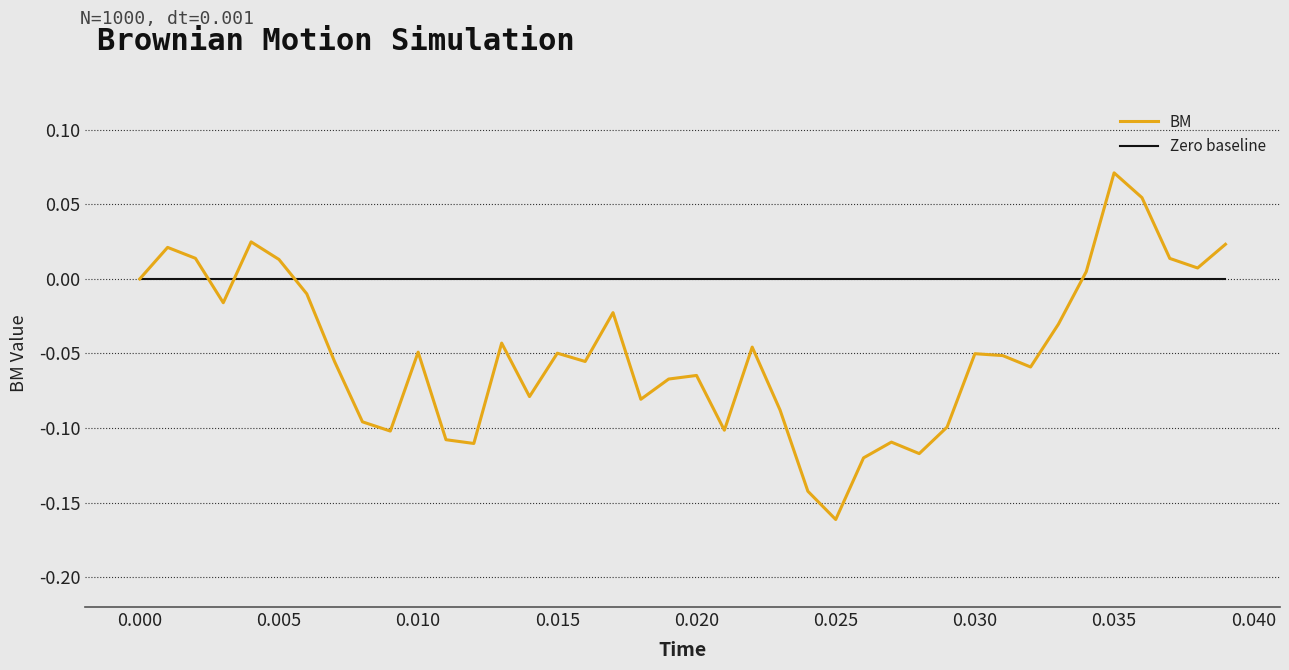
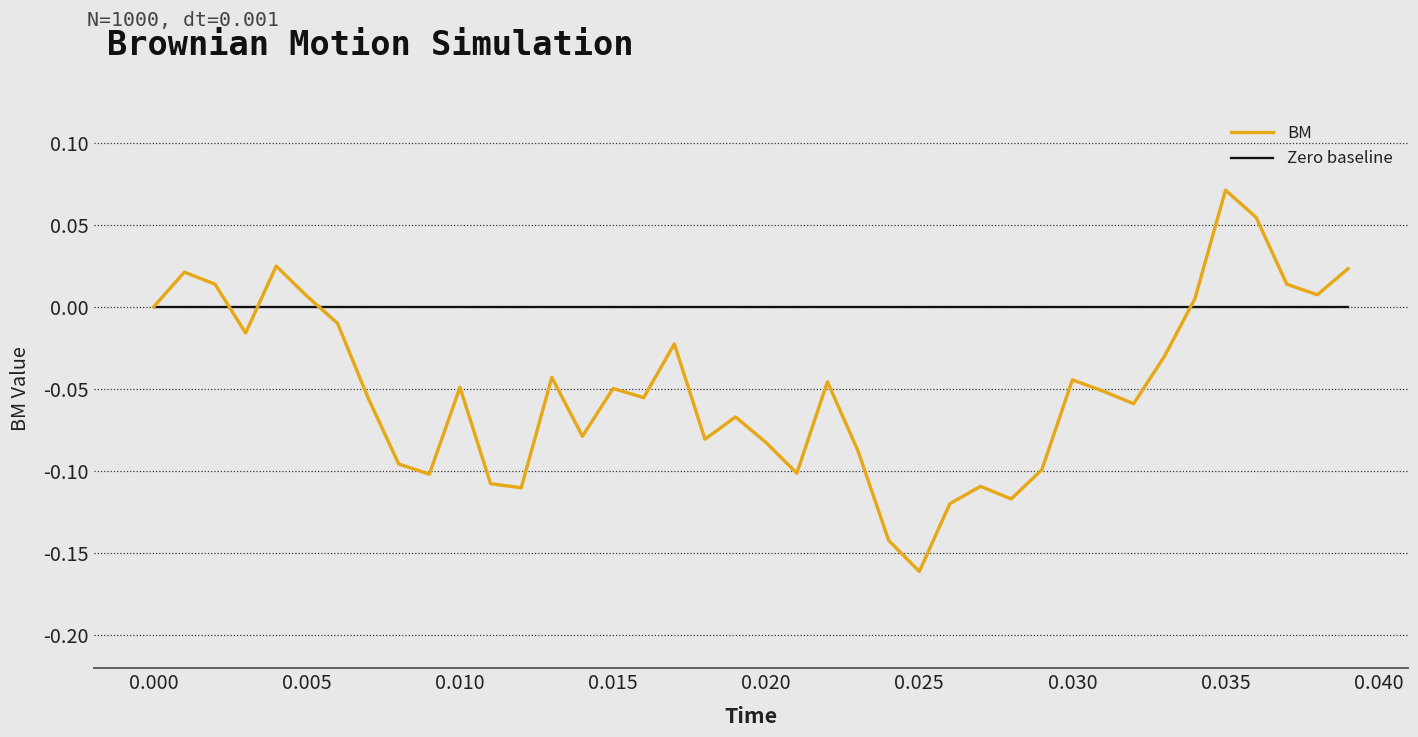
  {
    "BM": {
-     "0.005": 0.013,
+     "0.005": 0.007,
      "0.010": -0.049,
      "0.015": -0.050,
-     "0.020": -0.065,
+     "0.020": -0.083,
      "0.025": -0.161,
-     "0.030": -0.050,
+     "0.030": -0.045,
      "0.035": 0.071
    },
    "Zero baseline": {
      "0.005": 0.000,
      "0.010": 0.000,
      "0.015": 0.000,
      "0.020": 0.000,
      "0.025": 0.000,
      "0.030": 0.000,
      "0.035": 0.000
    }
  }
